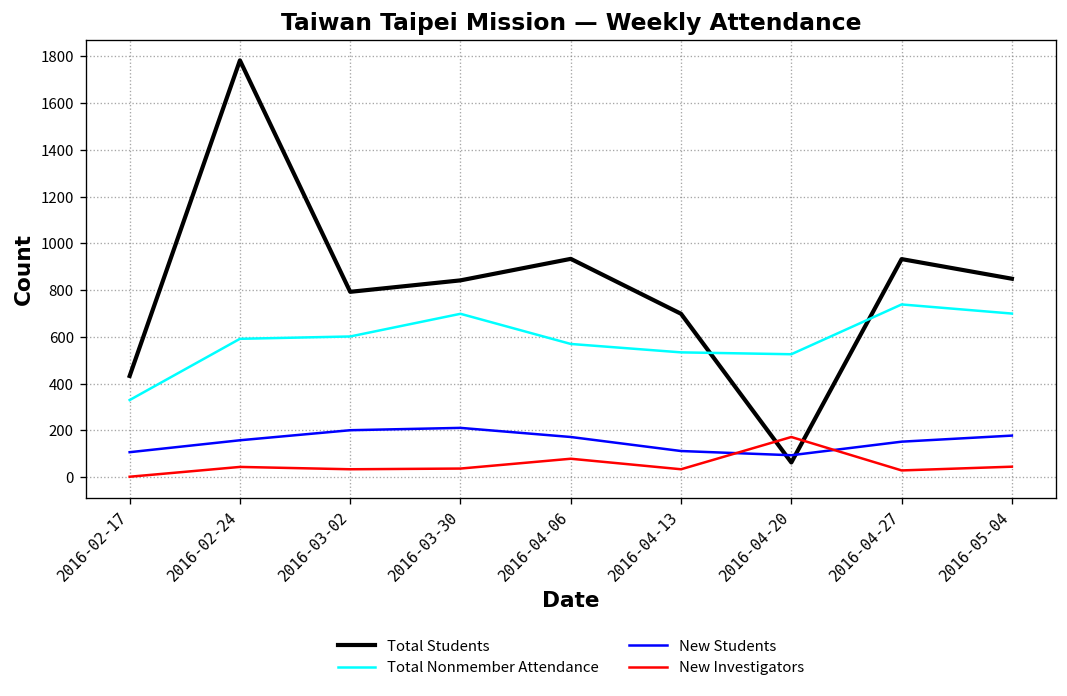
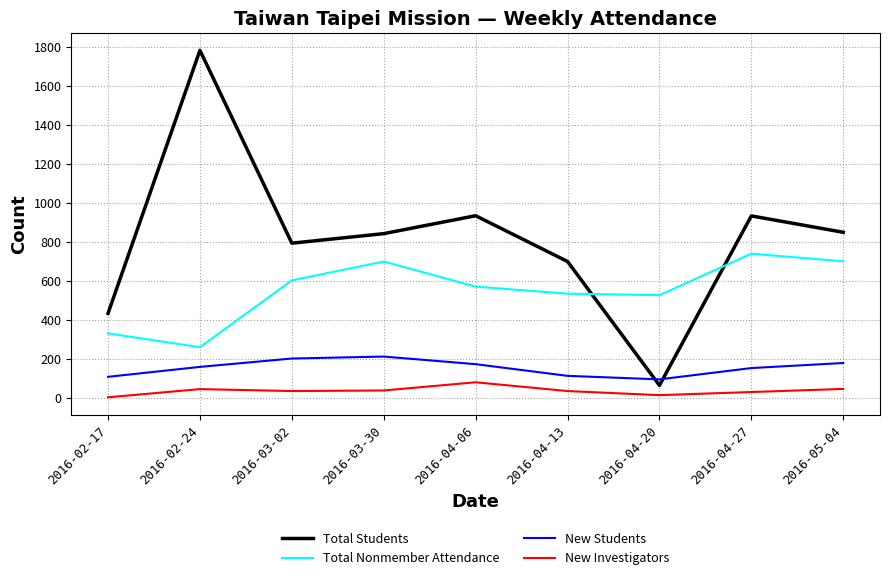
  {
    "Total Students": {
      "2016-02-17": 430,
      "2016-02-24": 1780,
      "2016-03-02": 790,
      "2016-03-30": 840,
      "2016-04-06": 930,
      "2016-04-13": 700,
      "2016-04-20": 60,
      "2016-04-27": 930,
      "2016-05-04": 850
    },
    "Total Nonmember Attendance": {
      "2016-02-17": 330,
-     "2016-02-24": 590,
+     "2016-02-24": 260,
      "2016-03-02": 600,
      "2016-03-30": 700,
      "2016-04-06": 570,
      "2016-04-13": 530,
      "2016-04-20": 530,
      "2016-04-27": 740,
      "2016-05-04": 700
    },
    "New Students": {
      "2016-02-17": 110,
      "2016-02-24": 160,
      "2016-03-02": 200,
      "2016-03-30": 210,
      "2016-04-06": 170,
      "2016-04-13": 110,
      "2016-04-20": 90,
      "2016-04-27": 150,
      "2016-05-04": 180
    },
    "New Investigators": {
      "2016-02-17": 0,
      "2016-02-24": 40,
      "2016-03-02": 30,
      "2016-03-30": 40,
      "2016-04-06": 80,
      "2016-04-13": 30,
-     "2016-04-20": 170,
+     "2016-04-20": 10,
      "2016-04-27": 30,
      "2016-05-04": 50
    }
  }
